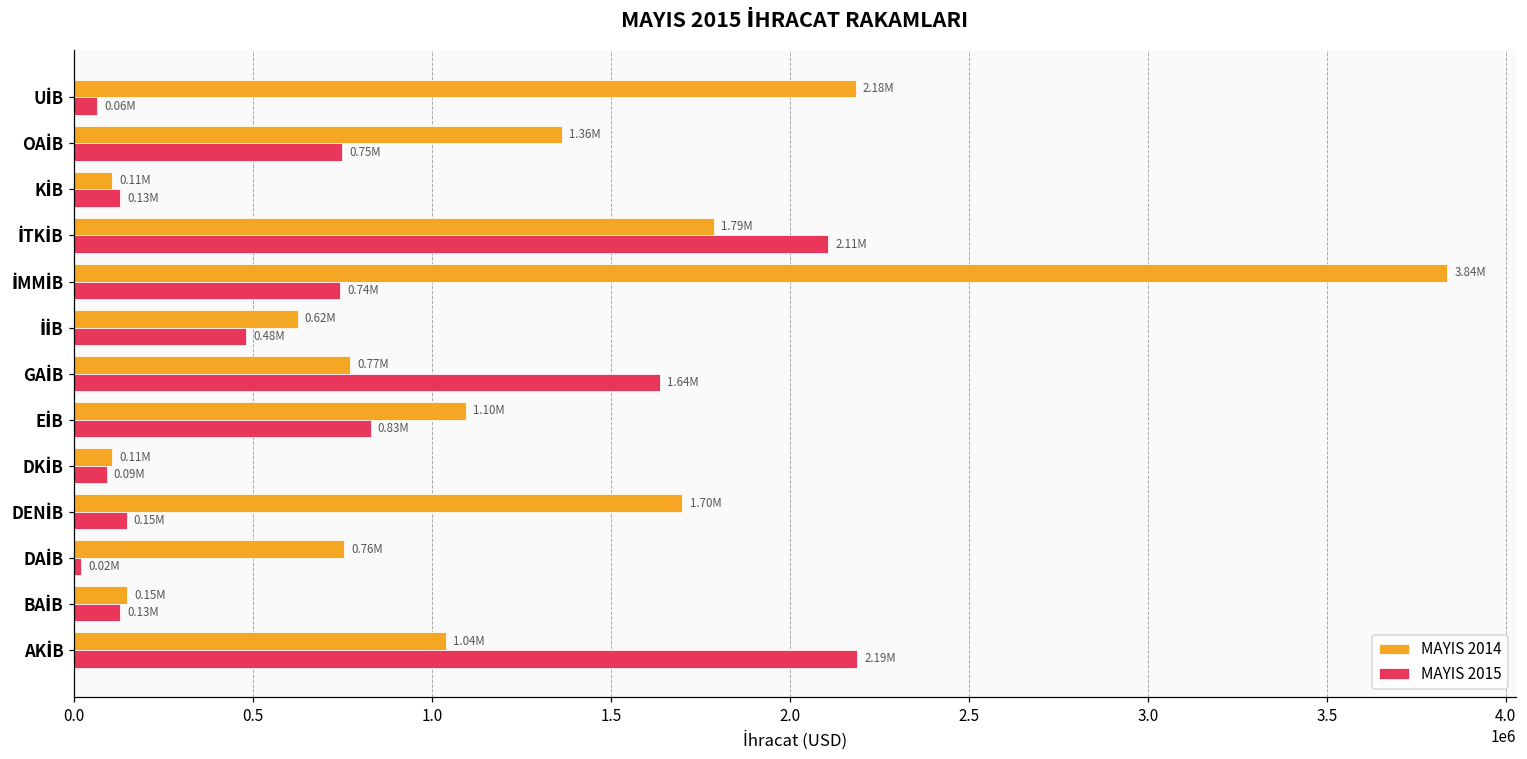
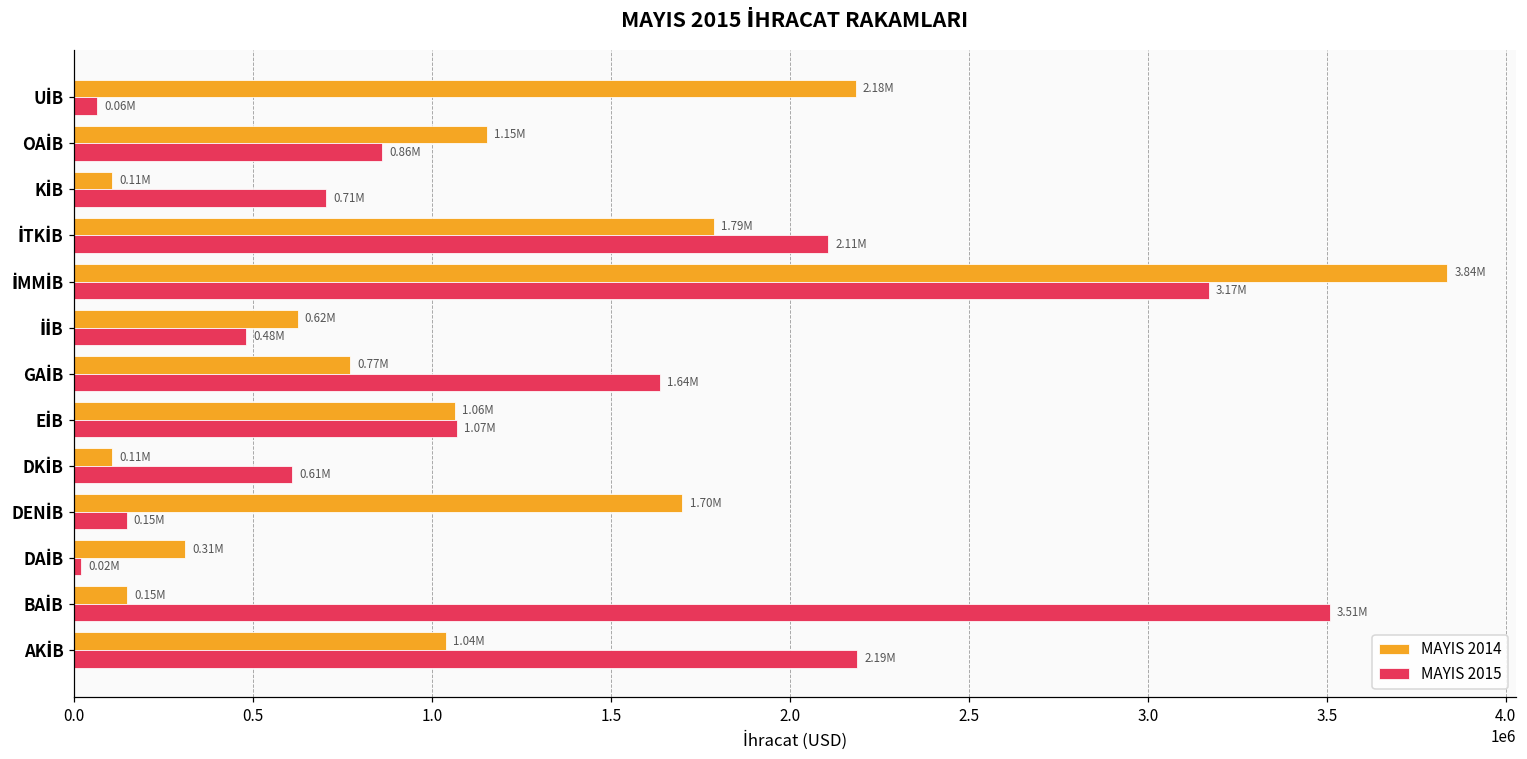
  {
    "MAYIS 2014": {
      "UİB": "2.18M",
-     "OAİB": "1.36M",
+     "OAİB": "1.15M",
      "KİB": "0.11M",
      "İTKİB": "1.79M",
      "İMMİB": "3.84M",
      "İİB": "0.62M",
      "GAİB": "0.77M",
-     "EİB": "1.10M",
+     "EİB": "1.06M",
      "DKİB": "0.11M",
      "DENİB": "1.70M",
-     "DAİB": "0.76M",
+     "DAİB": "0.31M",
      "BAİB": "0.15M",
      "AKİB": "1.04M"
    },
    "MAYIS 2015": {
      "UİB": "0.06M",
-     "OAİB": "0.75M",
-     "KİB": "0.13M",
+     "OAİB": "0.86M",
+     "KİB": "0.71M",
      "İTKİB": "2.11M",
-     "İMMİB": "0.74M",
+     "İMMİB": "3.17M",
      "İİB": "0.48M",
      "GAİB": "1.64M",
-     "EİB": "0.83M",
-     "DKİB": "0.09M",
+     "EİB": "1.07M",
+     "DKİB": "0.61M",
      "DENİB": "0.15M",
      "DAİB": "0.02M",
-     "BAİB": "0.13M",
+     "BAİB": "3.51M",
      "AKİB": "2.19M"
    }
  }
